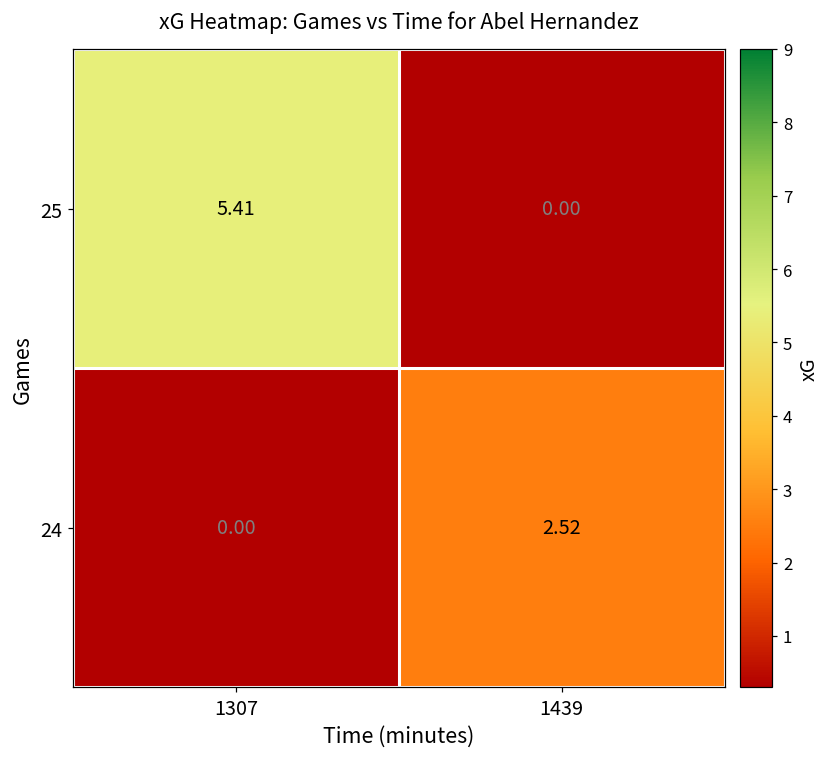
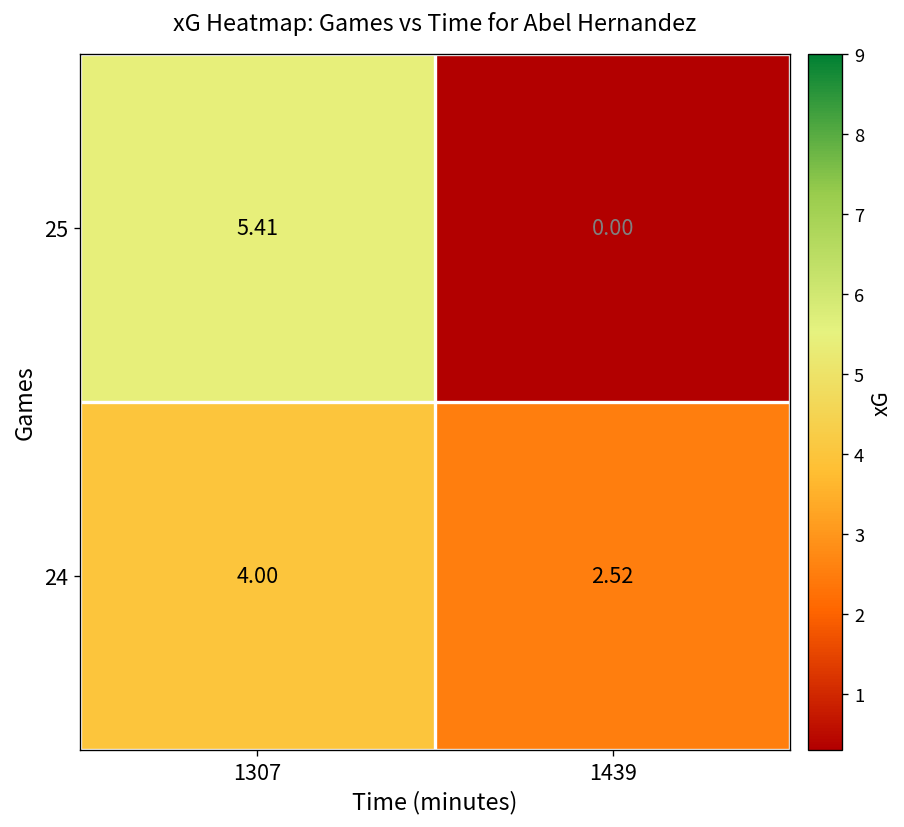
  {
    "25": {
      "1307": 5.41,
      "1439": 0.00
    },
    "24": {
-     "1307": 0.00,
+     "1307": 4.00,
      "1439": 2.52
    }
  }
